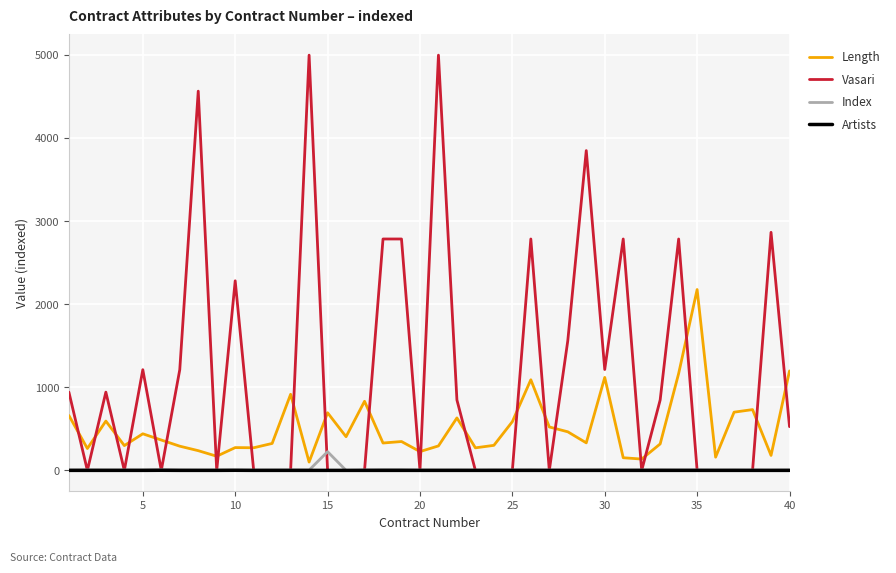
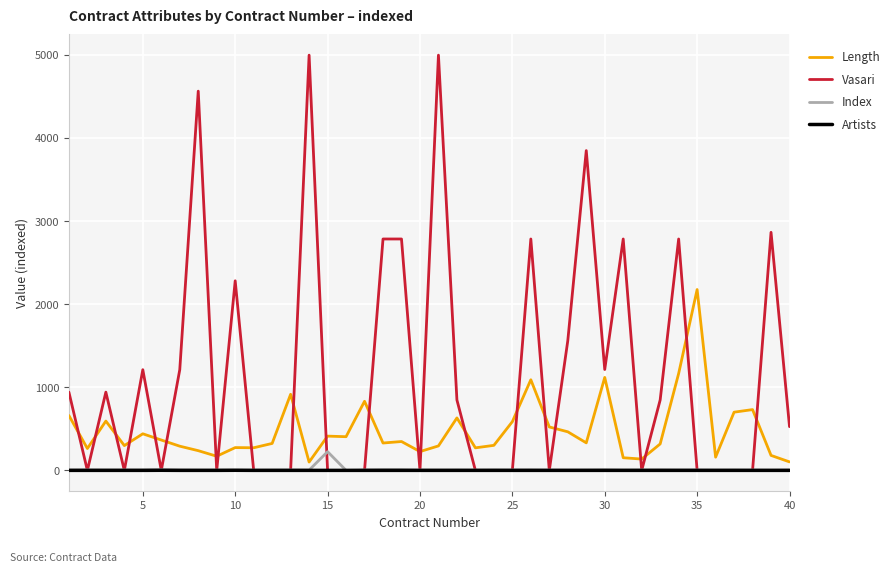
  {
    "Length": {
      "5": 400,
      "10": 300,
-     "15": 700,
+     "15": 400,
      "20": 200,
      "25": 600,
      "30": 1100,
      "35": 2200,
-     "40": 1200
+     "40": 100
    },
    "Vasari": {
      "5": 1200,
      "10": 2300,
      "30": 1200,
      "40": 500
    },
    "Index": {
      "15": 200
    }
  }
